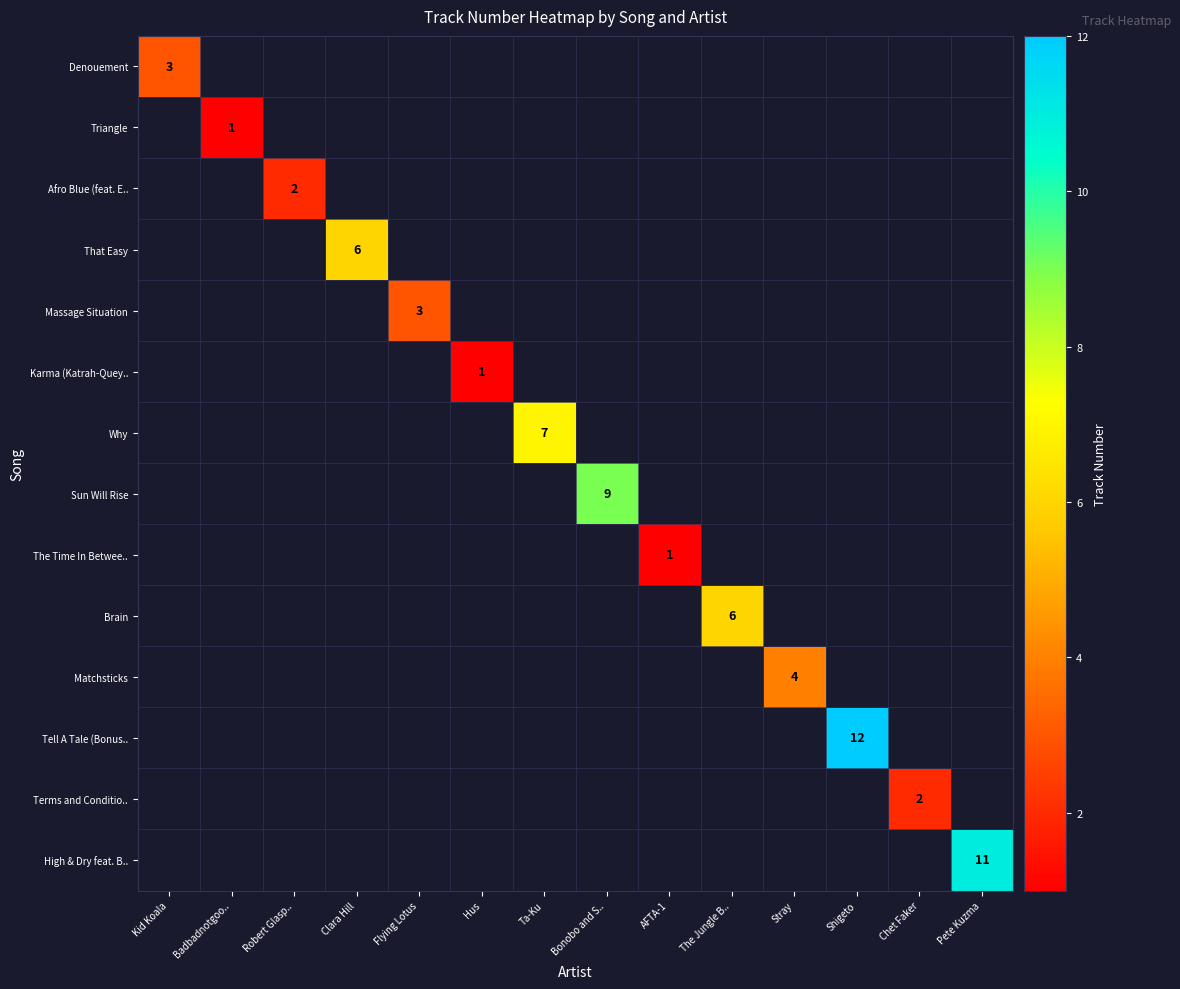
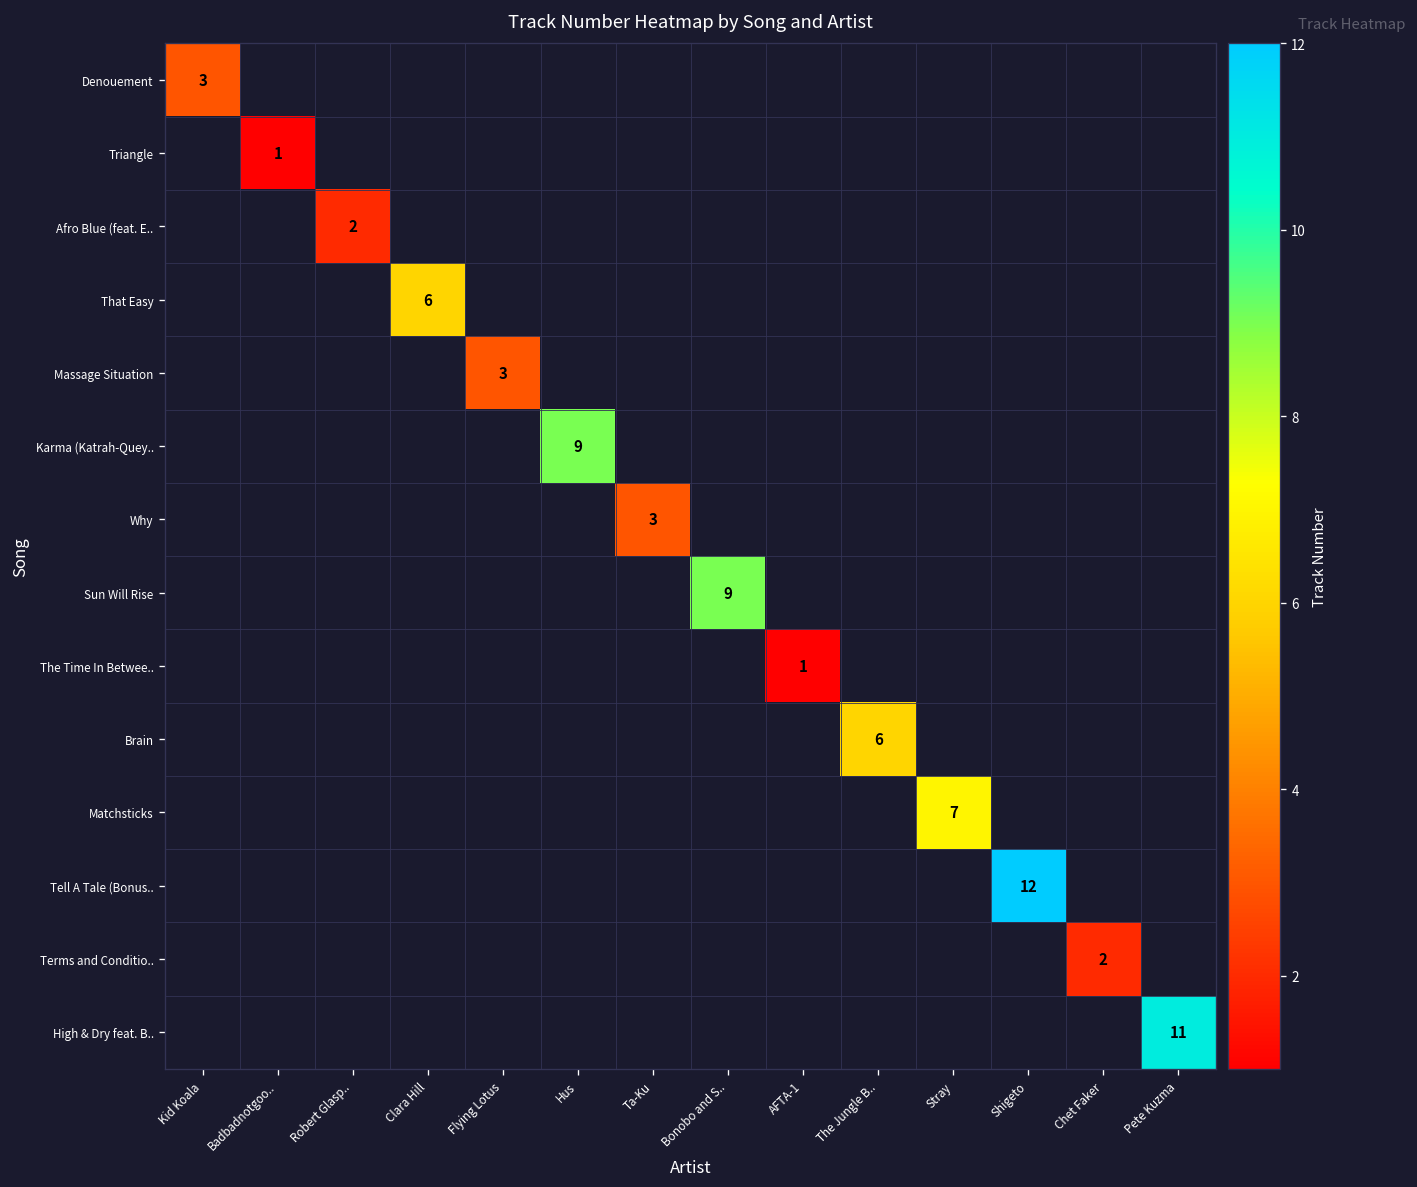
  {
    "Denouement": {
      "Kid Koala": 3
    },
    "Triangle": {
      "Badbadnotgoo..": 1
    },
    "Afro Blue (feat. E..": {
      "Robert Glasp..": 2
    },
    "That Easy": {
      "Clara Hill": 6
    },
    "Massage Situation": {
      "Flying Lotus": 3
    },
    "Karma (Katrah-Quey..": {
-     "Hus": 1
+     "Hus": 9
    },
    "Why": {
-     "Ta-Ku": 7
+     "Ta-Ku": 3
    },
    "Sun Will Rise": {
      "Bonobo and S..": 9
    },
    "The Time In Betwee..": {
      "AFTA-1": 1
    },
    "Brain": {
      "The Jungle B..": 6
    },
    "Matchsticks": {
-     "Stray": 4
+     "Stray": 7
    },
    "Tell A Tale (Bonus..": {
      "Shigeto": 12
    },
    "Terms and Conditio..": {
      "Chet Faker": 2
    },
    "High & Dry feat. B..": {
      "Pete Kuzma": 11
    }
  }
